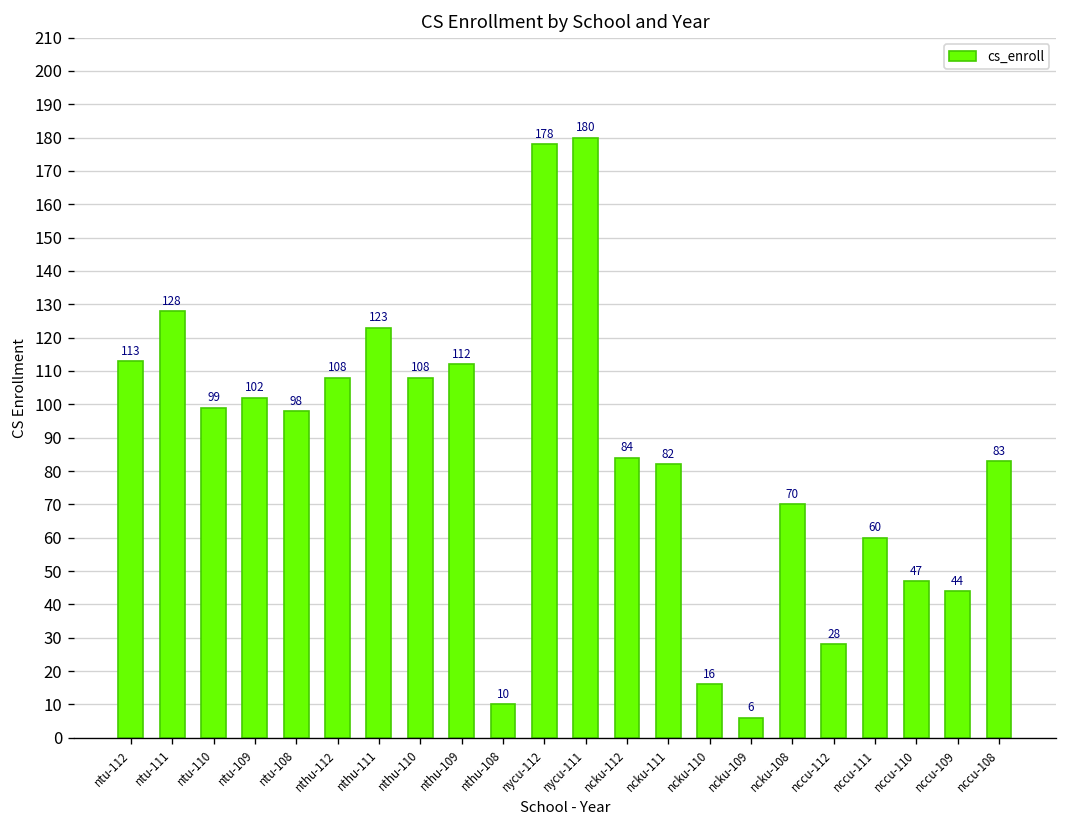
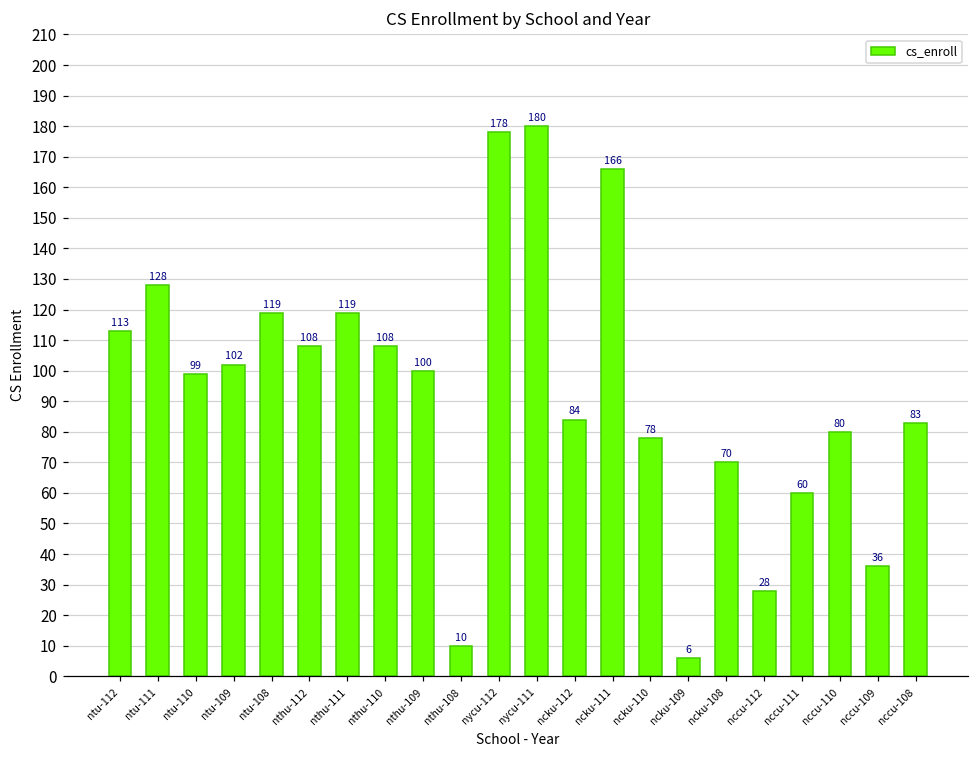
  {
    "ntu-112": 113,
    "ntu-111": 128,
    "ntu-110": 99,
    "ntu-109": 102,
-   "ntu-108": 98,
+   "ntu-108": 119,
    "nthu-112": 108,
-   "nthu-111": 123,
+   "nthu-111": 119,
    "nthu-110": 108,
-   "nthu-109": 112,
+   "nthu-109": 100,
    "nthu-108": 10,
    "nycu-112": 178,
    "nycu-111": 180,
    "ncku-112": 84,
-   "ncku-111": 82,
-   "ncku-110": 16,
+   "ncku-111": 166,
+   "ncku-110": 78,
    "ncku-109": 6,
    "ncku-108": 70,
    "nccu-112": 28,
    "nccu-111": 60,
-   "nccu-110": 47,
-   "nccu-109": 44,
+   "nccu-110": 80,
+   "nccu-109": 36,
    "nccu-108": 83
  }
